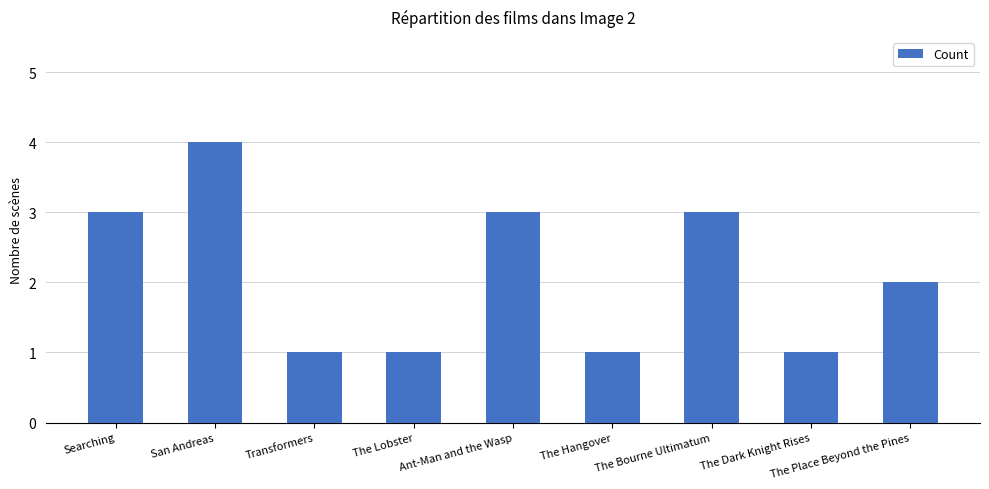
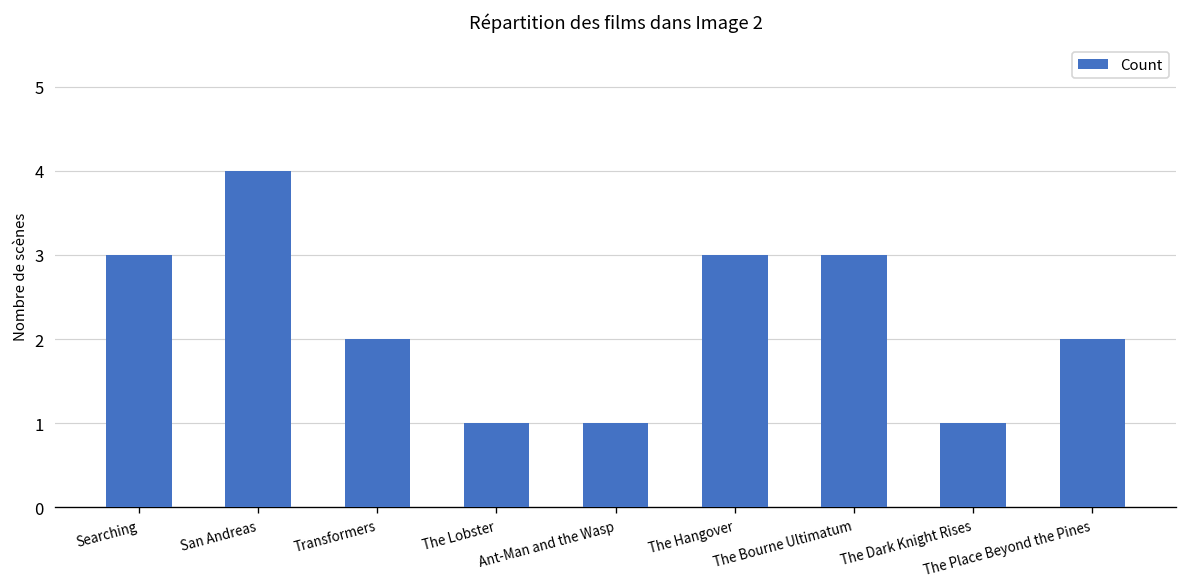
  {
    "Searching": 3,
    "San Andreas": 4,
-   "Transformers": 1,
+   "Transformers": 2,
    "The Lobster": 1,
-   "Ant-Man and the Wasp": 3,
-   "The Hangover": 1,
+   "Ant-Man and the Wasp": 1,
+   "The Hangover": 3,
    "The Bourne Ultimatum": 3,
    "The Dark Knight Rises": 1,
    "The Place Beyond the Pines": 2
  }
